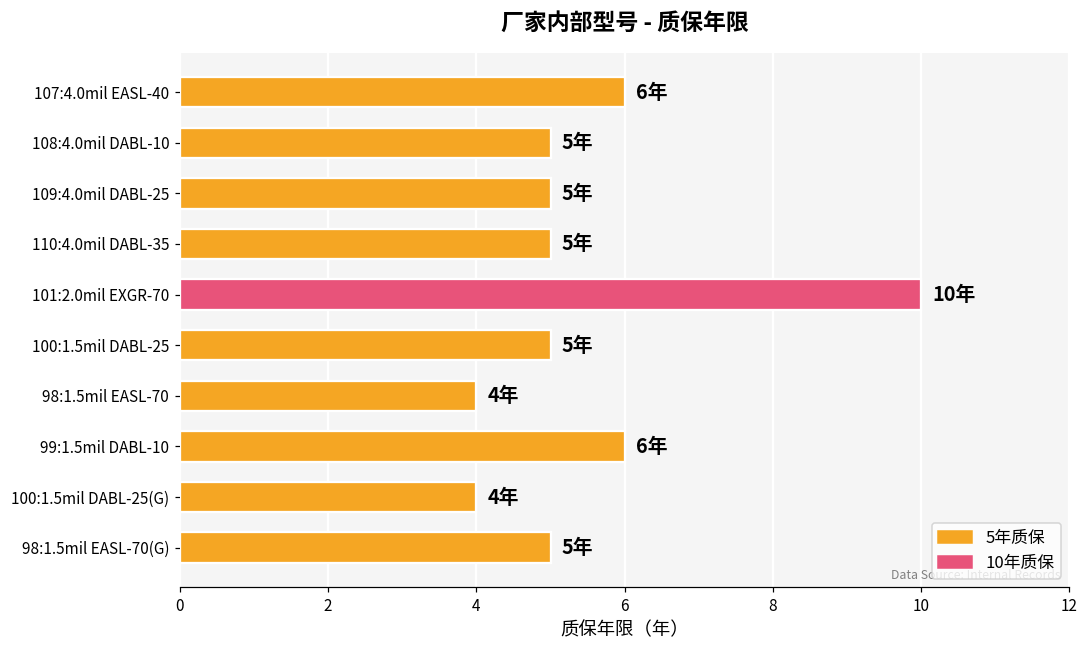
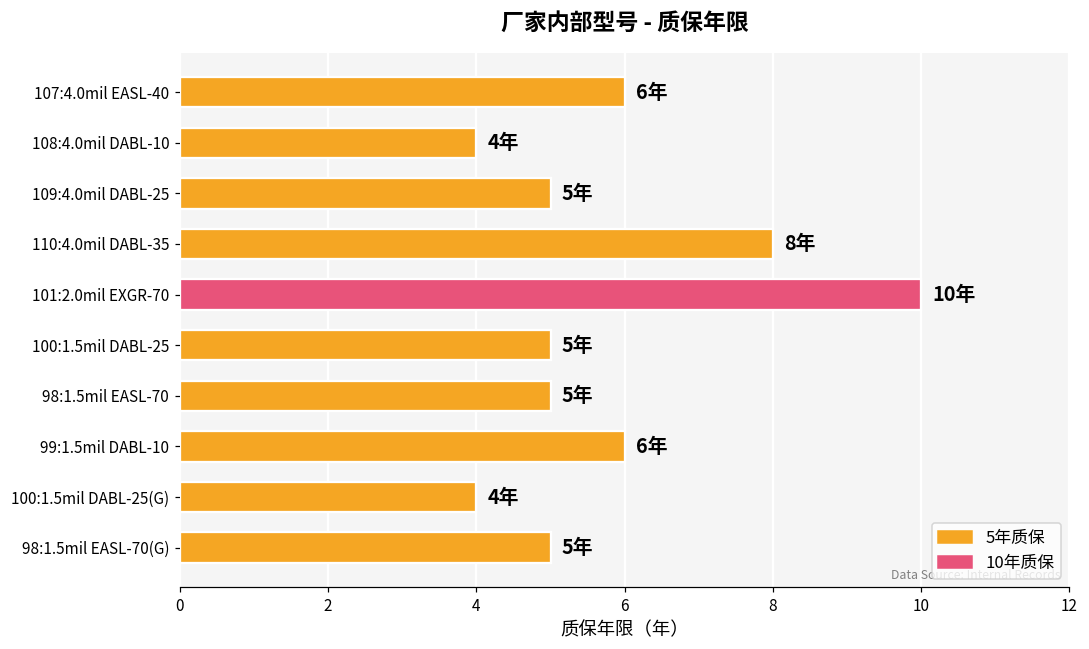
  {
    "107:4.0mil EASL-40": "6年",
-   "108:4.0mil DABL-10": "5年",
+   "108:4.0mil DABL-10": "4年",
    "109:4.0mil DABL-25": "5年",
-   "110:4.0mil DABL-35": "5年",
+   "110:4.0mil DABL-35": "8年",
    "101:2.0mil EXGR-70": "10年",
    "100:1.5mil DABL-25": "5年",
-   "98:1.5mil EASL-70": "4年",
+   "98:1.5mil EASL-70": "5年",
    "99:1.5mil DABL-10": "6年",
    "100:1.5mil DABL-25(G)": "4年",
    "98:1.5mil EASL-70(G)": "5年"
  }
